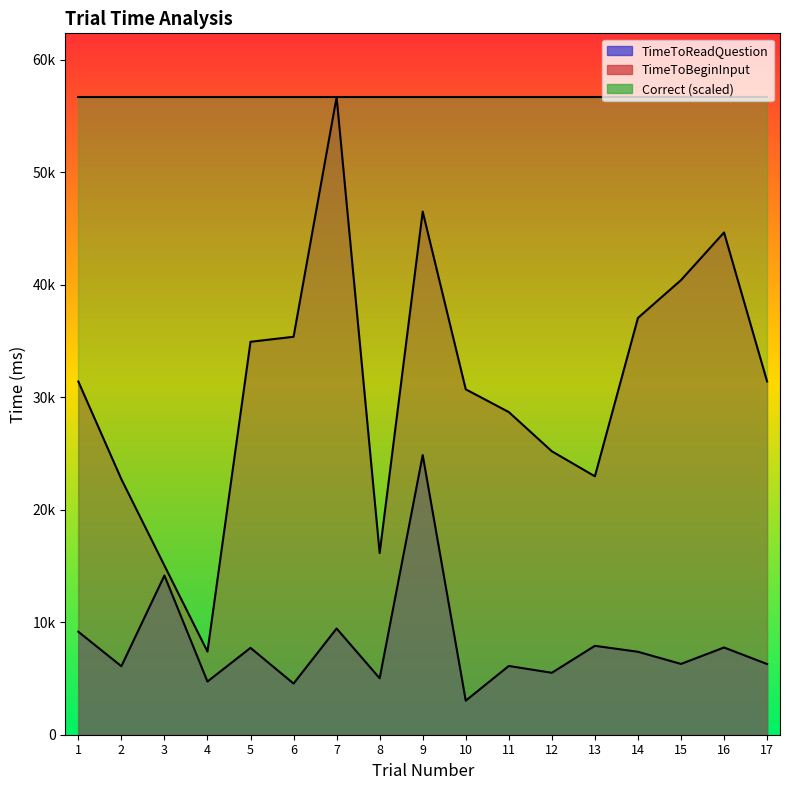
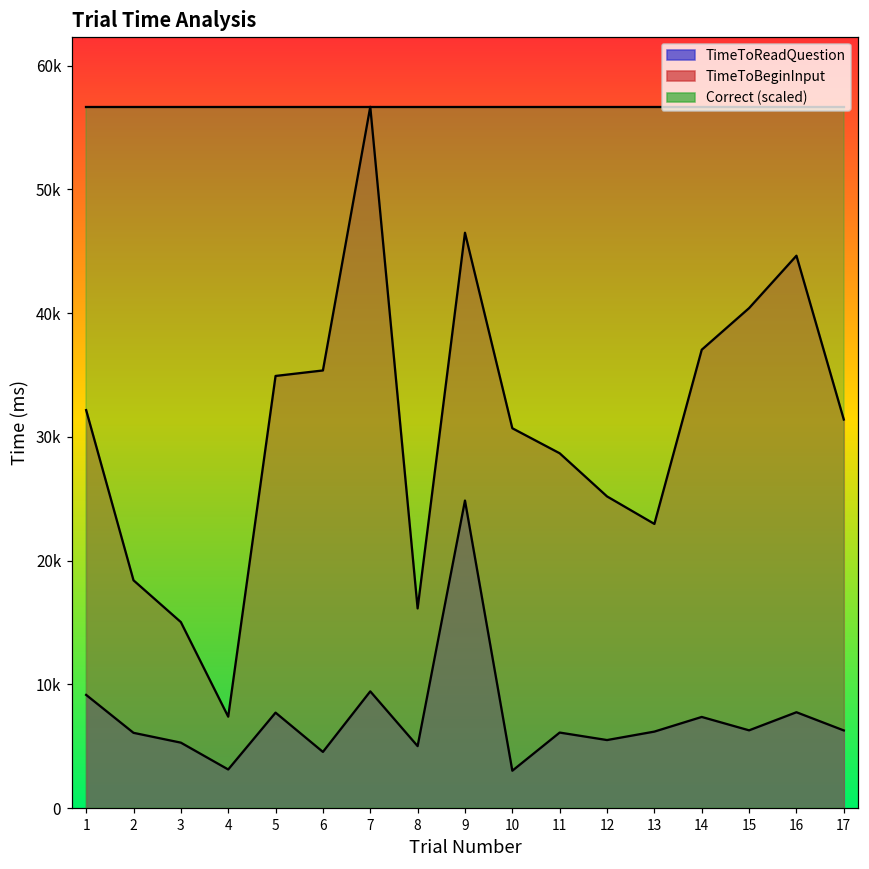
  {
    "TimeToReadQuestion": {
      "1": 9200,
      "2": 6100,
-     "3": 14100,
-     "4": 4700,
+     "3": 5300,
+     "4": 3100,
      "5": 7700,
      "6": 4500,
      "7": 9400,
      "8": 5000,
      "9": 24900,
      "10": 3000,
      "11": 6100,
      "12": 5500,
-     "13": 7900,
+     "13": 6200,
      "14": 7400,
      "15": 6300,
      "16": 7800,
      "17": 6300
    },
    "TimeToBeginInput": {
-     "1": 31400,
-     "2": 22700,
+     "1": 32200,
+     "2": 18400,
      "3": 15000,
      "4": 7400,
      "5": 34900,
      "6": 35400,
      "8": 16100,
      "9": 46500,
      "10": 30700,
      "11": 28700,
      "12": 25200,
      "13": 23000,
      "14": 37000,
      "15": 40400,
      "16": 44600,
      "17": 31400
    },
    "Correct (scaled)": {
      "1": 56700,
      "2": 56700,
      "3": 56700,
      "4": 56700,
      "5": 56700,
      "6": 56700,
      "8": 56700,
      "9": 56700,
      "10": 56700,
      "11": 56700,
      "12": 56700,
      "13": 56700
    }
  }
